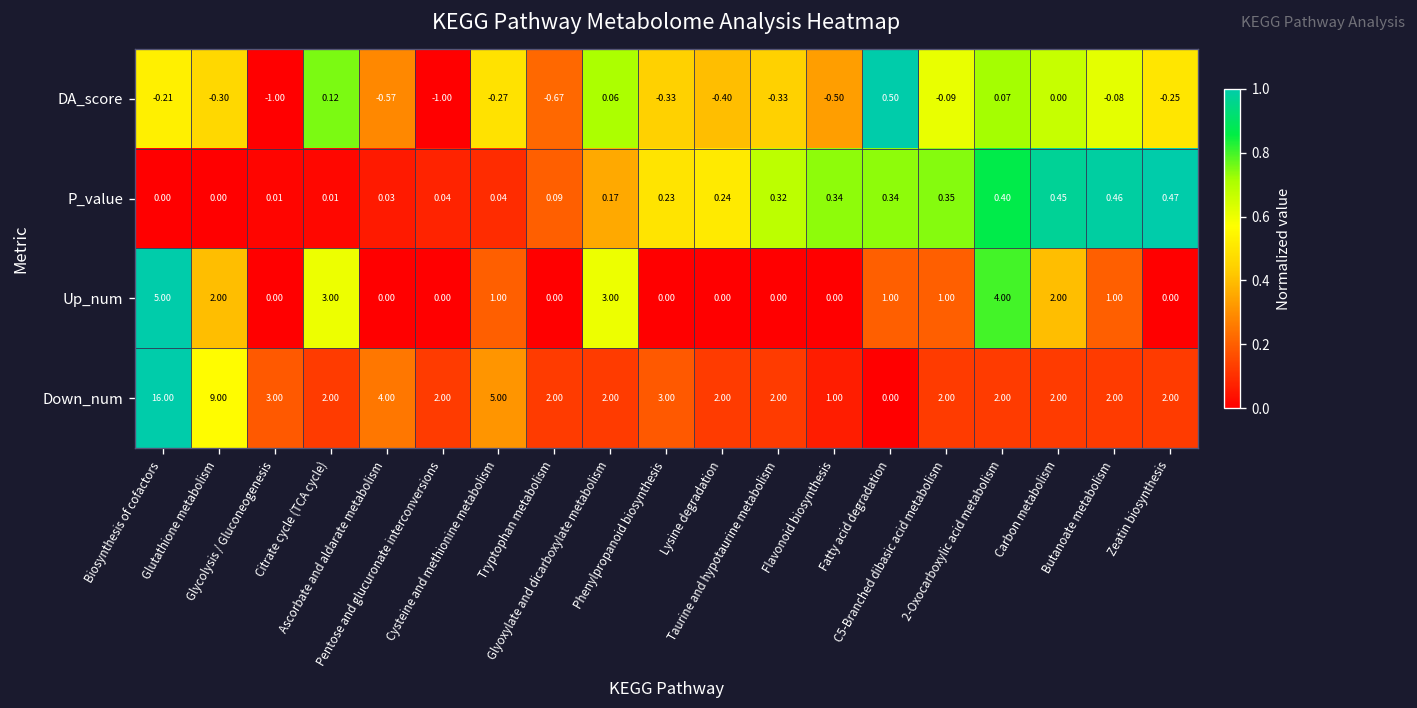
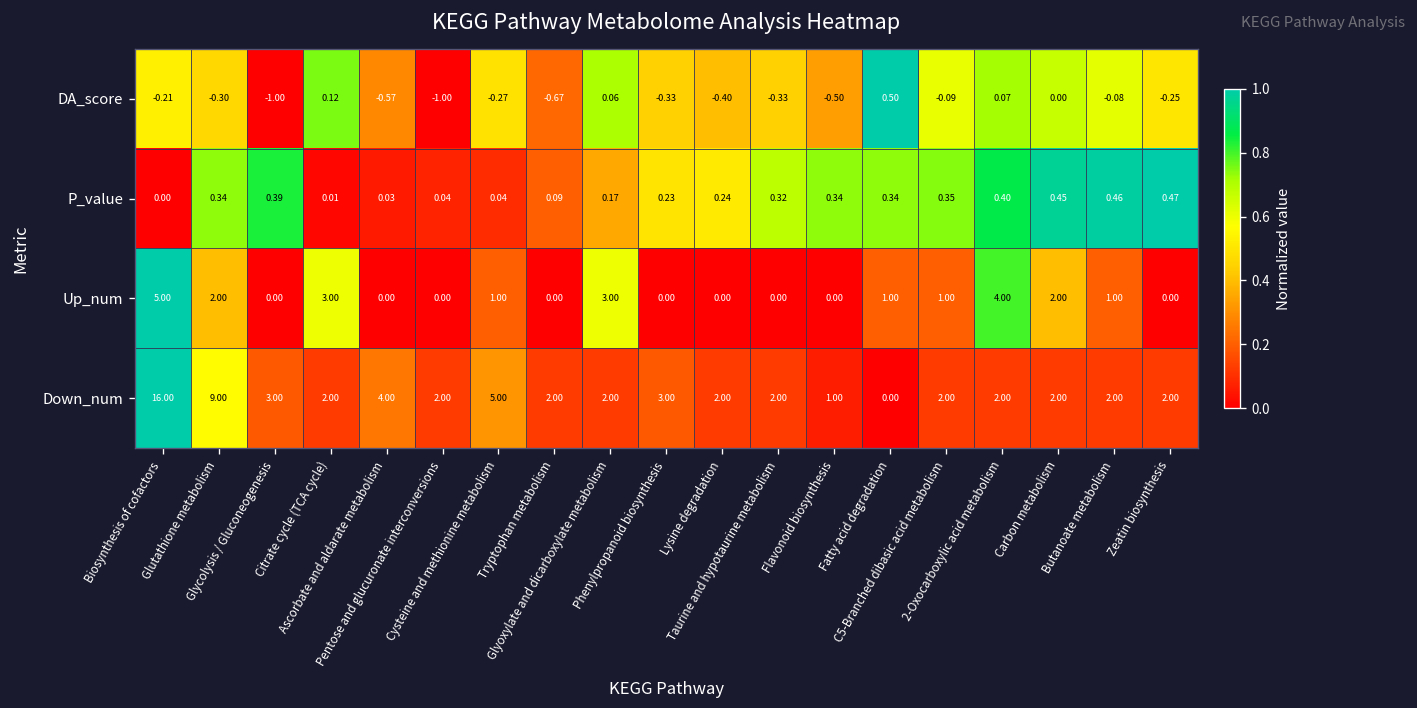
  {
    "DA_score": {
      "Biosynthesis of cofactors": -0.21,
      "Glutathione metabolism": -0.30,
      "Glycolysis / Gluconeogenesis": -1.00,
      "Citrate cycle (TCA cycle)": 0.12,
      "Ascorbate and aldarate metabolism": -0.57,
      "Pentose and glucuronate interconversions": -1.00,
      "Cysteine and methionine metabolism": -0.27,
      "Tryptophan metabolism": -0.67,
      "Glyoxylate and dicarboxylate metabolism": 0.06,
      "Phenylpropanoid biosynthesis": -0.33,
      "Lysine degradation": -0.40,
      "Taurine and hypotaurine metabolism": -0.33,
      "Flavonoid biosynthesis": -0.50,
      "Fatty acid degradation": 0.50,
      "C5-Branched dibasic acid metabolism": -0.09,
      "2-Oxocarboxylic acid metabolism": 0.07,
      "Carbon metabolism": 0.00,
      "Butanoate metabolism": -0.08,
      "Zeatin biosynthesis": -0.25
    },
    "P_value": {
      "Biosynthesis of cofactors": 0.00,
-     "Glutathione metabolism": 0.00,
-     "Glycolysis / Gluconeogenesis": 0.01,
+     "Glutathione metabolism": 0.34,
+     "Glycolysis / Gluconeogenesis": 0.39,
      "Citrate cycle (TCA cycle)": 0.01,
      "Ascorbate and aldarate metabolism": 0.03,
      "Pentose and glucuronate interconversions": 0.04,
      "Cysteine and methionine metabolism": 0.04,
      "Tryptophan metabolism": 0.09,
      "Glyoxylate and dicarboxylate metabolism": 0.17,
      "Phenylpropanoid biosynthesis": 0.23,
      "Lysine degradation": 0.24,
      "Taurine and hypotaurine metabolism": 0.32,
      "Flavonoid biosynthesis": 0.34,
      "Fatty acid degradation": 0.34,
      "C5-Branched dibasic acid metabolism": 0.35,
      "2-Oxocarboxylic acid metabolism": 0.40,
      "Carbon metabolism": 0.45,
      "Butanoate metabolism": 0.46,
      "Zeatin biosynthesis": 0.47
    },
    "Up_num": {
      "Biosynthesis of cofactors": 5.00,
      "Glutathione metabolism": 2.00,
      "Glycolysis / Gluconeogenesis": 0.00,
      "Citrate cycle (TCA cycle)": 3.00,
      "Ascorbate and aldarate metabolism": 0.00,
      "Pentose and glucuronate interconversions": 0.00,
      "Cysteine and methionine metabolism": 1.00,
      "Tryptophan metabolism": 0.00,
      "Glyoxylate and dicarboxylate metabolism": 3.00,
      "Phenylpropanoid biosynthesis": 0.00,
      "Lysine degradation": 0.00,
      "Taurine and hypotaurine metabolism": 0.00,
      "Flavonoid biosynthesis": 0.00,
      "Fatty acid degradation": 1.00,
      "C5-Branched dibasic acid metabolism": 1.00,
      "2-Oxocarboxylic acid metabolism": 4.00,
      "Carbon metabolism": 2.00,
      "Butanoate metabolism": 1.00,
      "Zeatin biosynthesis": 0.00
    },
    "Down_num": {
      "Biosynthesis of cofactors": 16.00,
      "Glutathione metabolism": 9.00,
      "Glycolysis / Gluconeogenesis": 3.00,
      "Citrate cycle (TCA cycle)": 2.00,
      "Ascorbate and aldarate metabolism": 4.00,
      "Pentose and glucuronate interconversions": 2.00,
      "Cysteine and methionine metabolism": 5.00,
      "Tryptophan metabolism": 2.00,
      "Glyoxylate and dicarboxylate metabolism": 2.00,
      "Phenylpropanoid biosynthesis": 3.00,
      "Lysine degradation": 2.00,
      "Taurine and hypotaurine metabolism": 2.00,
      "Flavonoid biosynthesis": 1.00,
      "Fatty acid degradation": 0.00,
      "C5-Branched dibasic acid metabolism": 2.00,
      "2-Oxocarboxylic acid metabolism": 2.00,
      "Carbon metabolism": 2.00,
      "Butanoate metabolism": 2.00,
      "Zeatin biosynthesis": 2.00
    }
  }
